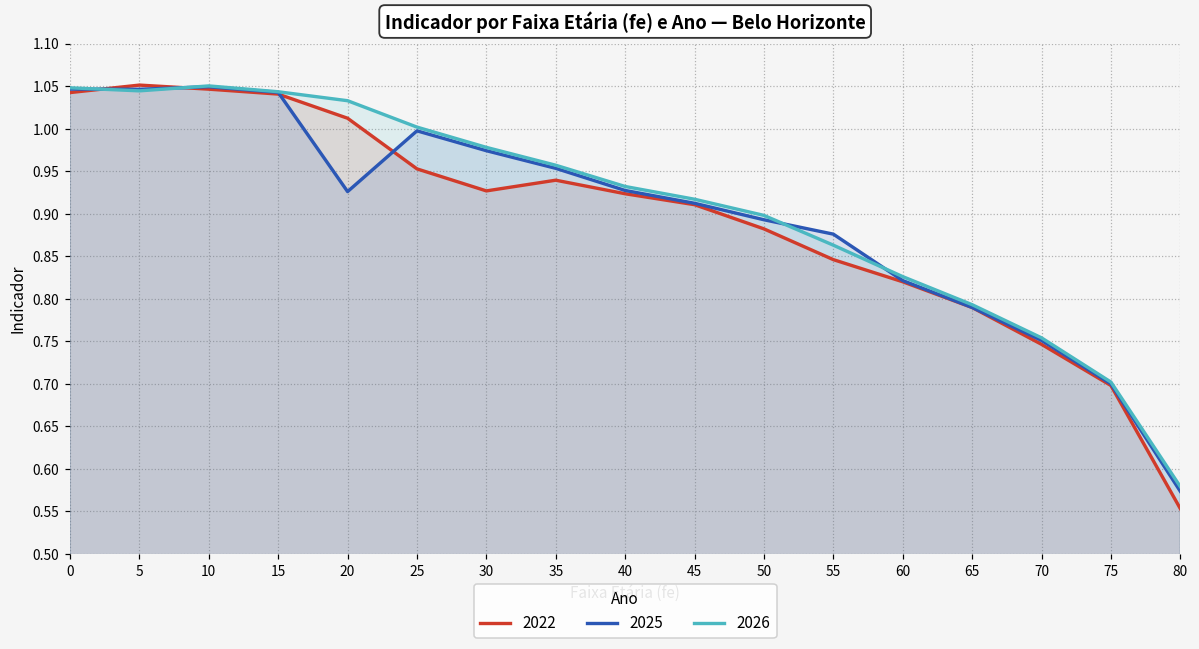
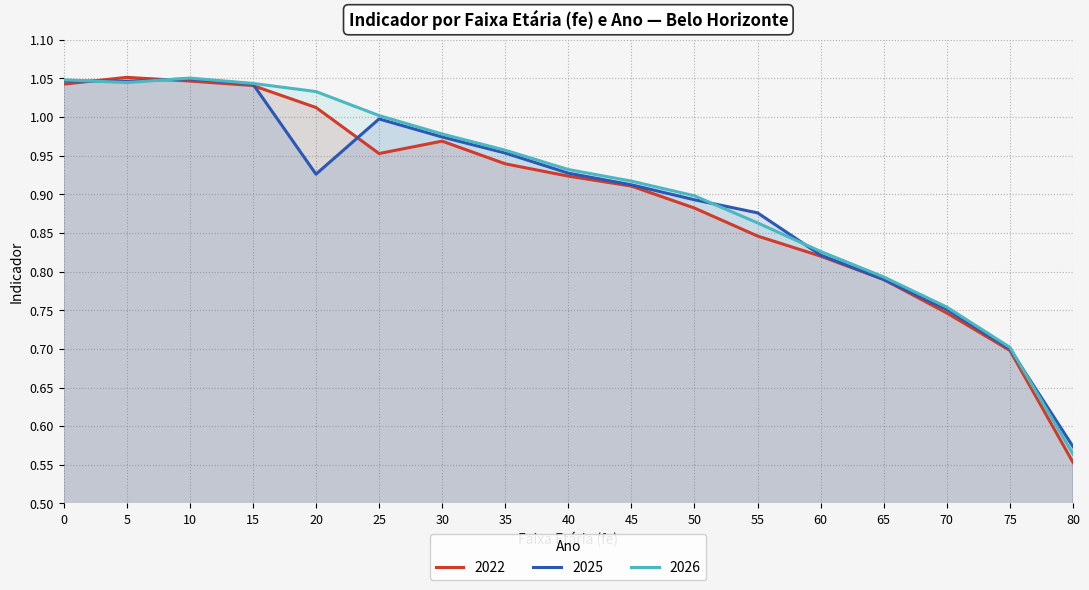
  {
    "2022": {
      "0": 1.04,
      "5": 1.05,
      "20": 1.01,
      "25": 0.95,
-     "30": 0.93,
+     "30": 0.97,
      "35": 0.94,
      "40": 0.92,
      "50": 0.88,
      "55": 0.85,
      "70": 0.75,
      "80": 0.55
    },
    "2025": {
      "20": 0.93,
      "25": 1.00,
      "30": 0.97,
      "35": 0.95,
      "40": 0.93,
      "50": 0.89,
      "55": 0.88,
      "80": 0.57
    },
    "2026": {
      "20": 1.03,
      "25": 1.00,
      "30": 0.98,
      "35": 0.96,
      "40": 0.93,
      "45": 0.92,
      "50": 0.90,
      "55": 0.86,
      "60": 0.83,
-     "80": 0.58
+     "80": 0.56
    }
  }
